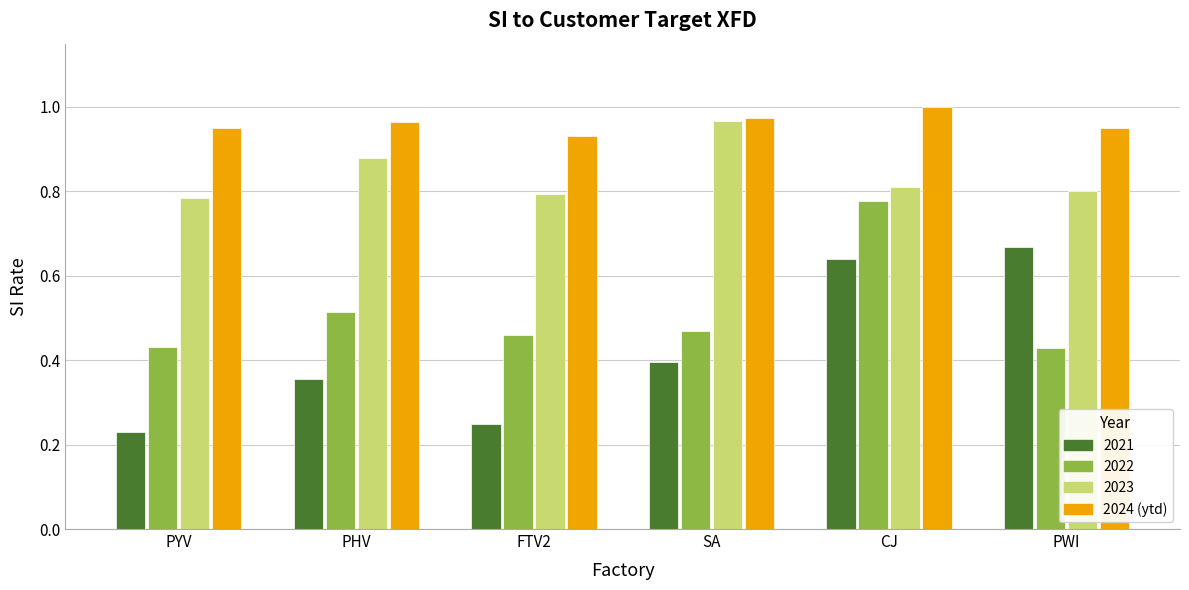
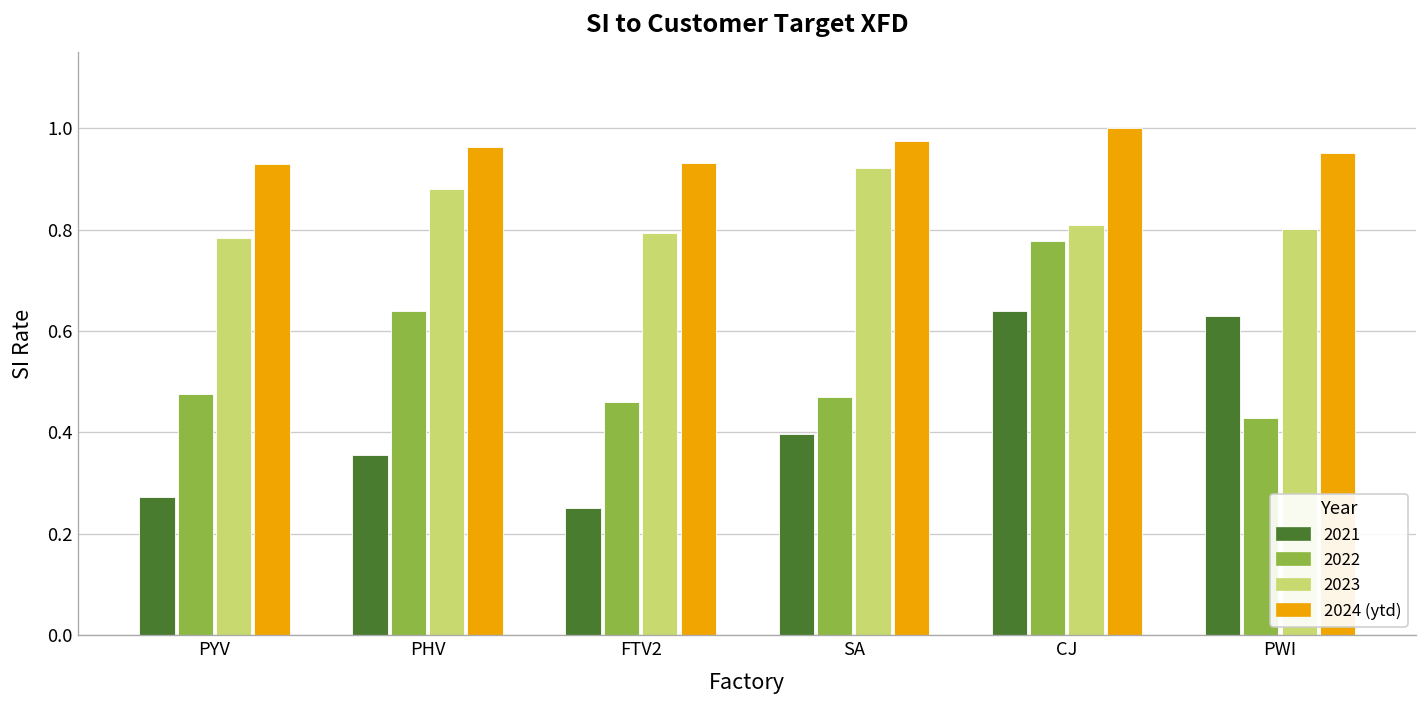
  {
    "2021": {
-     "PYV": 0.23,
+     "PYV": 0.27,
      "PHV": 0.36,
      "FTV2": 0.25,
      "SA": 0.40,
      "CJ": 0.64,
-     "PWI": 0.67
+     "PWI": 0.63
    },
    "2022": {
-     "PYV": 0.43,
-     "PHV": 0.52,
+     "PYV": 0.48,
+     "PHV": 0.64,
      "FTV2": 0.46,
      "SA": 0.47,
      "CJ": 0.78,
      "PWI": 0.43
    },
    "2023": {
      "PYV": 0.78,
      "PHV": 0.88,
      "FTV2": 0.79,
-     "SA": 0.97,
+     "SA": 0.92,
      "CJ": 0.81,
      "PWI": 0.80
    },
    "2024 (ytd)": {
-     "PYV": 0.95,
+     "PYV": 0.93,
      "PHV": 0.96,
      "FTV2": 0.93,
      "SA": 0.98,
      "CJ": 1.00,
      "PWI": 0.95
    }
  }
